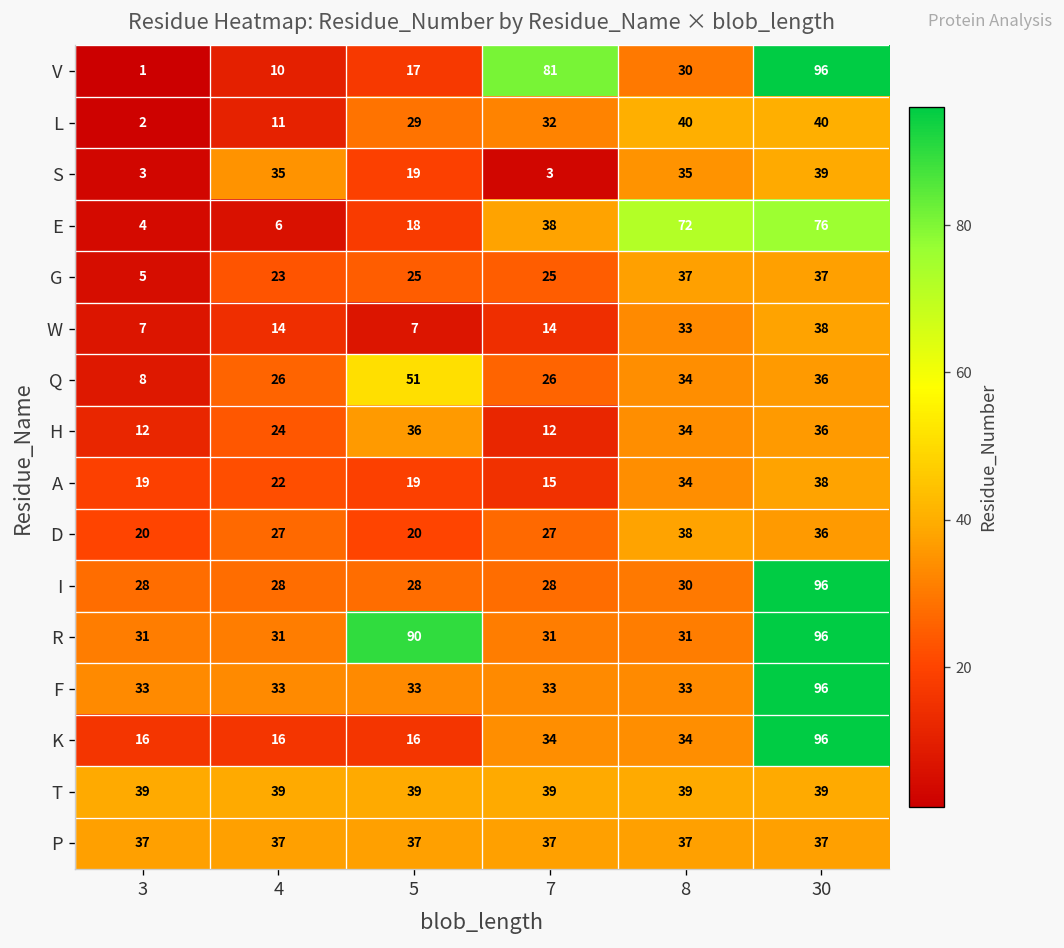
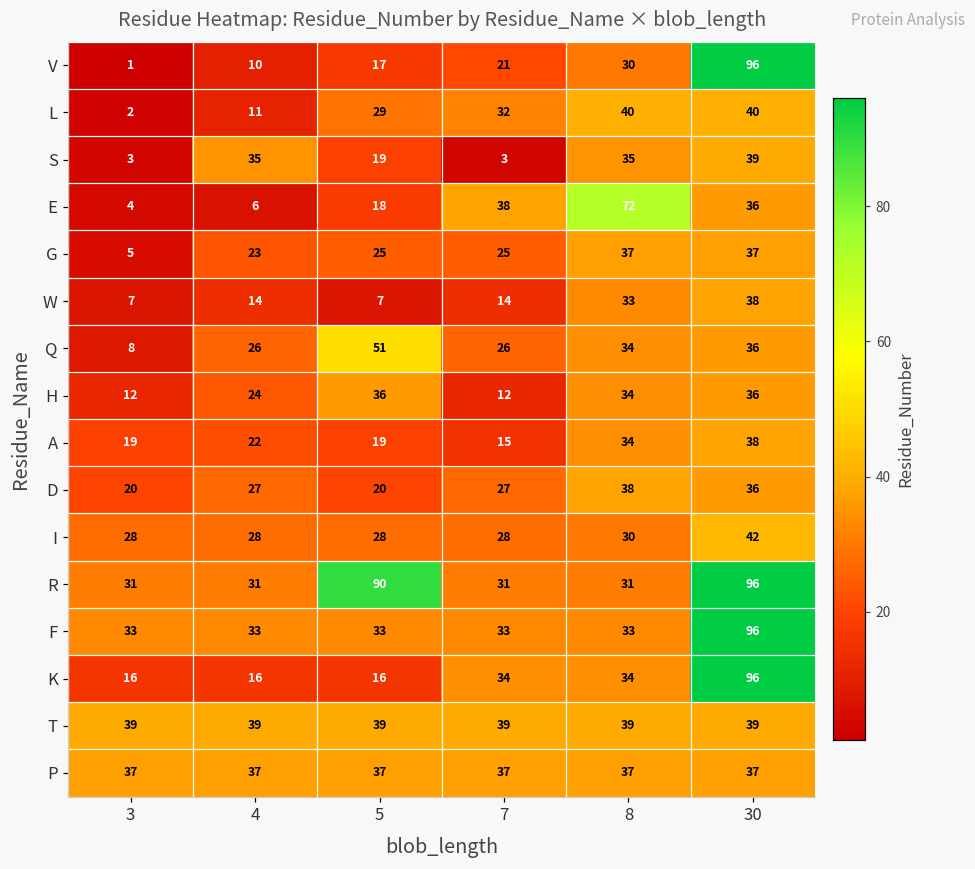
  {
    "V": {
      "3": 1,
      "4": 10,
      "5": 17,
-     "7": 81,
+     "7": 21,
      "8": 30,
      "30": 96
    },
    "L": {
      "3": 2,
      "4": 11,
      "5": 29,
      "7": 32,
      "8": 40,
      "30": 40
    },
    "S": {
      "3": 3,
      "4": 35,
      "5": 19,
      "7": 3,
      "8": 35,
      "30": 39
    },
    "E": {
      "3": 4,
      "4": 6,
      "5": 18,
      "7": 38,
      "8": 72,
-     "30": 76
+     "30": 36
    },
    "G": {
      "3": 5,
      "4": 23,
      "5": 25,
      "7": 25,
      "8": 37,
      "30": 37
    },
    "W": {
      "3": 7,
      "4": 14,
      "5": 7,
      "7": 14,
      "8": 33,
      "30": 38
    },
    "Q": {
      "3": 8,
      "4": 26,
      "5": 51,
      "7": 26,
      "8": 34,
      "30": 36
    },
    "H": {
      "3": 12,
      "4": 24,
      "5": 36,
      "7": 12,
      "8": 34,
      "30": 36
    },
    "A": {
      "3": 19,
      "4": 22,
      "5": 19,
      "7": 15,
      "8": 34,
      "30": 38
    },
    "D": {
      "3": 20,
      "4": 27,
      "5": 20,
      "7": 27,
      "8": 38,
      "30": 36
    },
    "I": {
      "3": 28,
      "4": 28,
      "5": 28,
      "7": 28,
      "8": 30,
-     "30": 96
+     "30": 42
    },
    "R": {
      "3": 31,
      "4": 31,
      "5": 90,
      "7": 31,
      "8": 31,
      "30": 96
    },
    "F": {
      "3": 33,
      "4": 33,
      "5": 33,
      "7": 33,
      "8": 33,
      "30": 96
    },
    "K": {
      "3": 16,
      "4": 16,
      "5": 16,
      "7": 34,
      "8": 34,
      "30": 96
    },
    "T": {
      "3": 39,
      "4": 39,
      "5": 39,
      "7": 39,
      "8": 39,
      "30": 39
    },
    "P": {
      "3": 37,
      "4": 37,
      "5": 37,
      "7": 37,
      "8": 37,
      "30": 37
    }
  }
